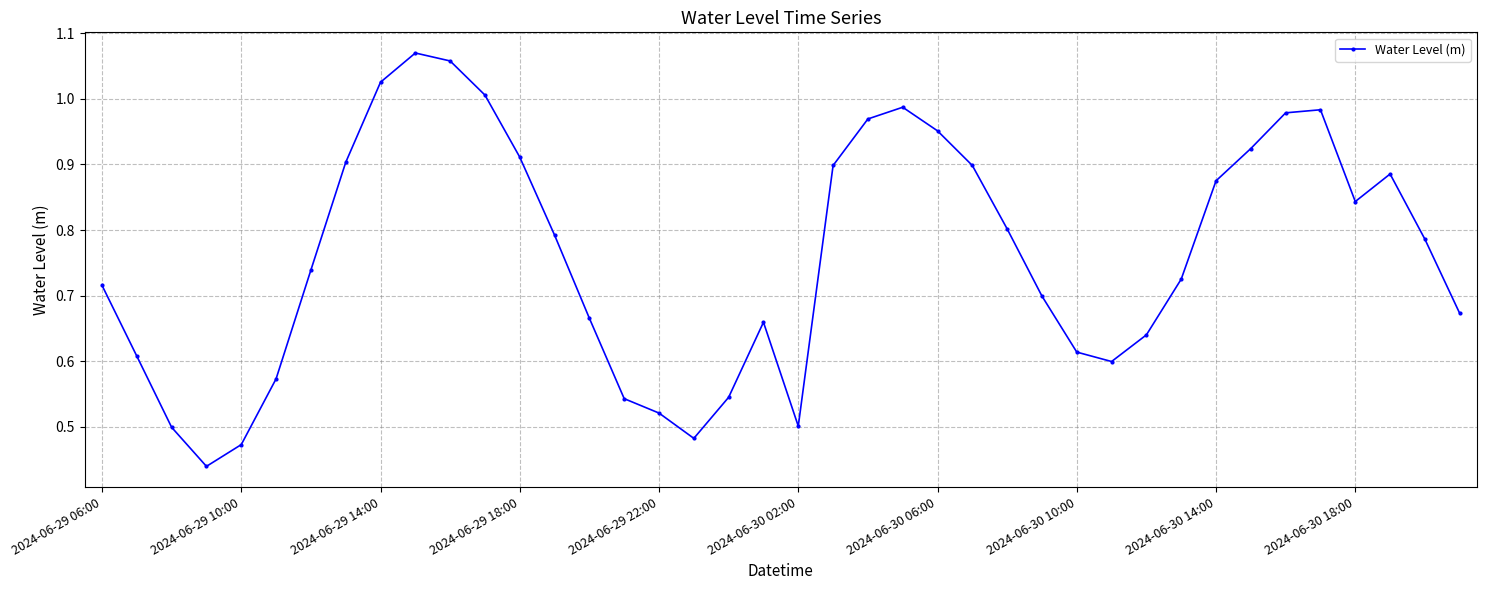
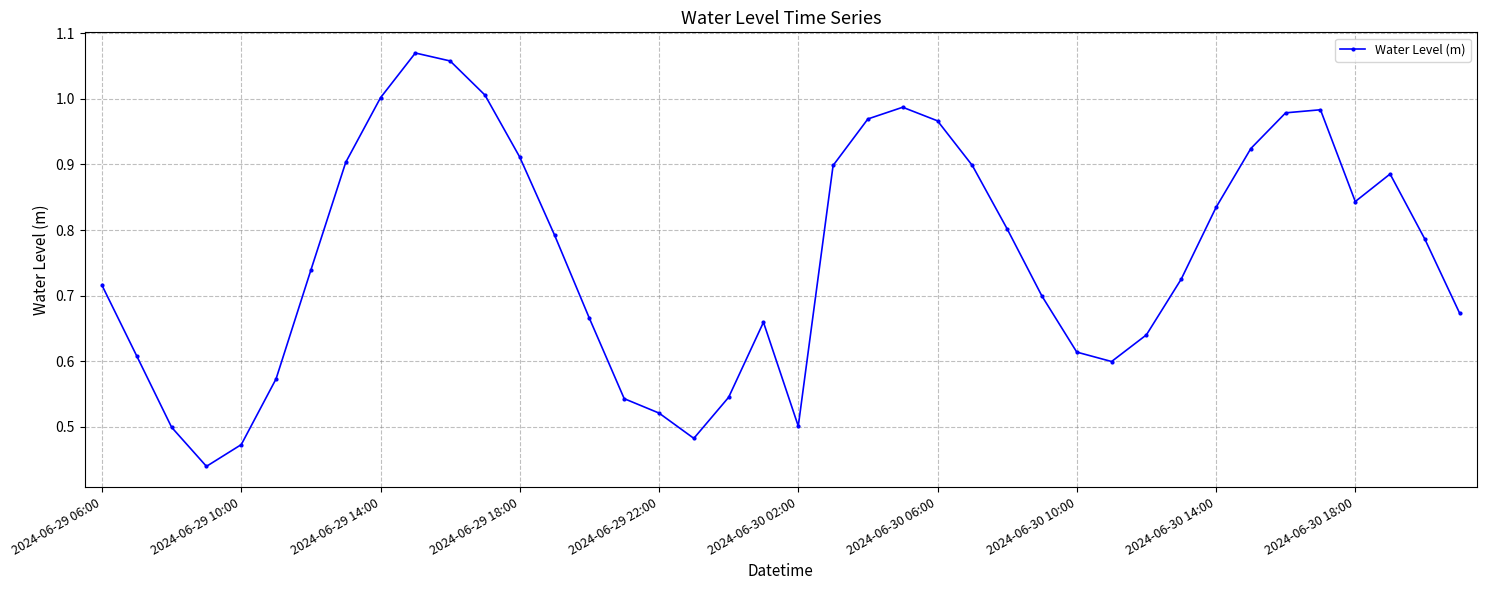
  {
    "2024-06-29 06:00": 0.72,
    "2024-06-29 10:00": 0.47,
-   "2024-06-29 14:00": 1.03,
+   "2024-06-29 14:00": 1.00,
    "2024-06-29 18:00": 0.91,
    "2024-06-29 22:00": 0.52,
    "2024-06-30 02:00": 0.50,
-   "2024-06-30 06:00": 0.95,
+   "2024-06-30 06:00": 0.97,
    "2024-06-30 10:00": 0.61,
-   "2024-06-30 14:00": 0.88,
+   "2024-06-30 14:00": 0.83,
    "2024-06-30 18:00": 0.84
  }
